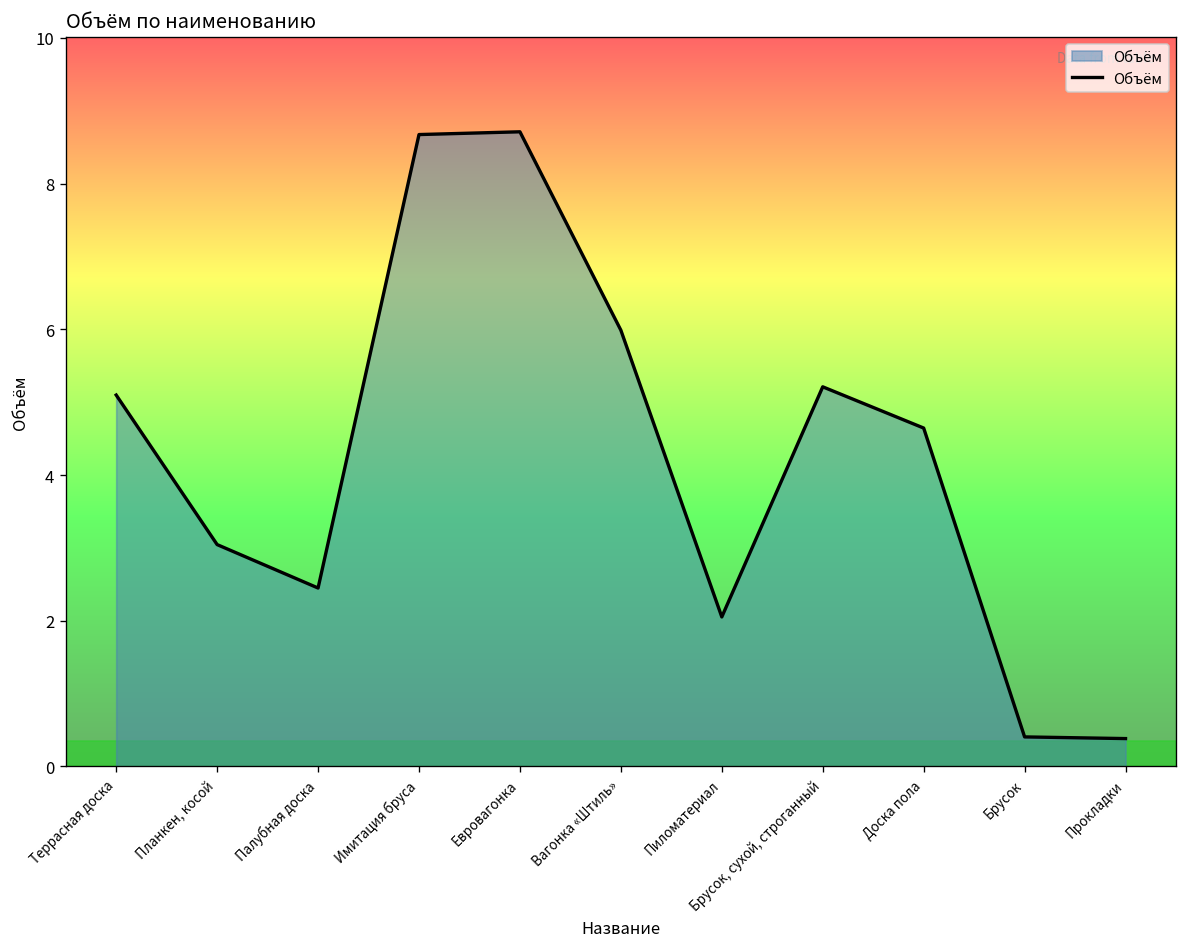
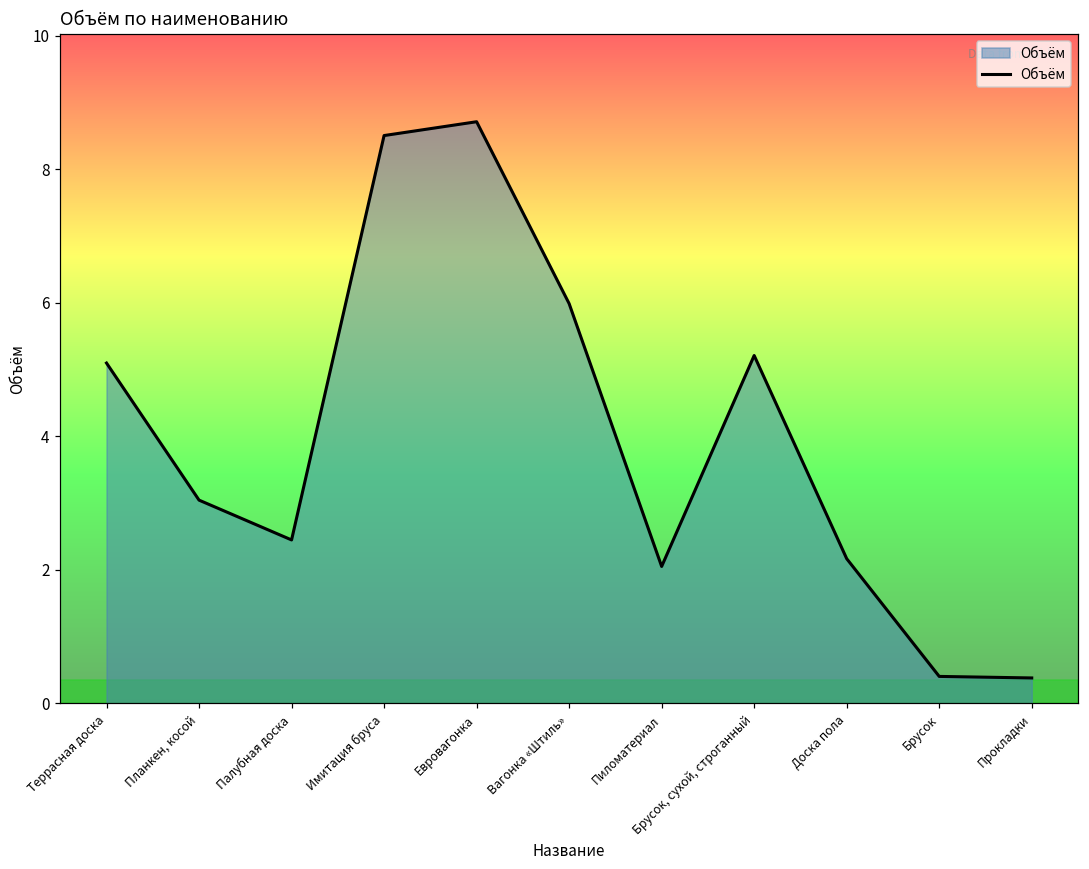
  {
    "Террасная доска": 5.1,
    "Планкен, косой": 3.0,
    "Палубная доска": 2.4,
-   "Имитация бруса": 8.7,
+   "Имитация бруса": 8.5,
    "Евровагонка": 8.7,
    "Вагонка «Штиль»": 6.0,
    "Пиломатериал": 2.1,
    "Брусок, сухой, строганный": 5.2,
-   "Доска пола": 4.6,
+   "Доска пола": 2.2,
    "Брусок": 0.4,
    "Прокладки": 0.4
  }
